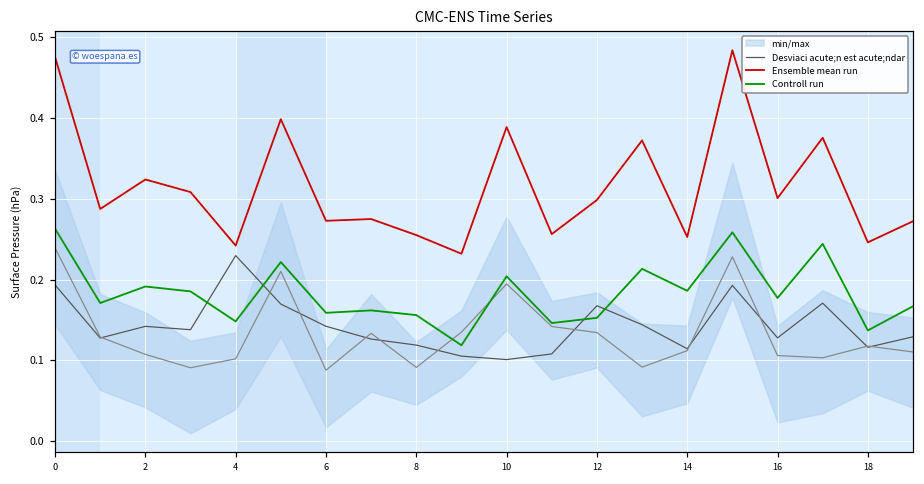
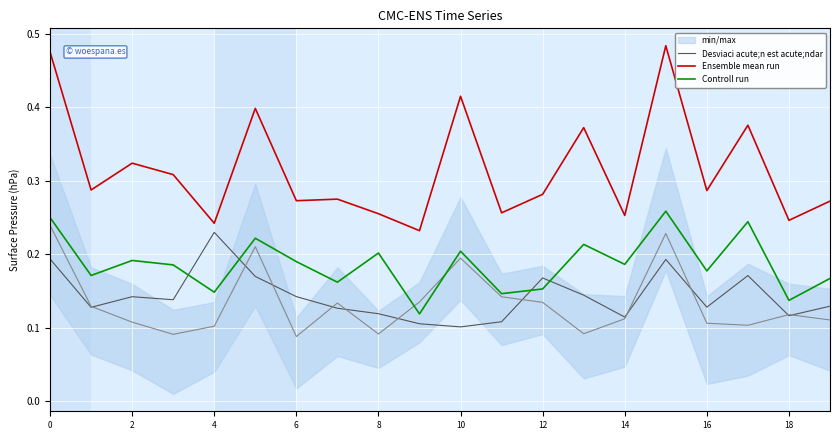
  {
    "Desviaci acute;n est acute;ndar": {
      "0": 0.19,
      "2": 0.14,
      "4": 0.23,
      "6": 0.14,
      "8": 0.12,
      "10": 0.10,
      "12": 0.17,
      "16": 0.13
    },
    "Ensemble mean run": {
      "0": 0.47,
      "2": 0.32,
      "4": 0.24,
      "6": 0.27,
      "8": 0.26,
-     "10": 0.39,
-     "12": 0.30,
+     "10": 0.41,
+     "12": 0.28,
      "14": 0.25,
-     "16": 0.30,
+     "16": 0.29,
      "18": 0.25
    },
    "Controll run": {
-     "0": 0.26,
+     "0": 0.25,
      "2": 0.19,
      "4": 0.15,
-     "6": 0.16,
-     "8": 0.16,
+     "6": 0.19,
+     "8": 0.20,
      "10": 0.20,
      "12": 0.15,
      "14": 0.19,
      "16": 0.18,
      "18": 0.14
    }
  }
